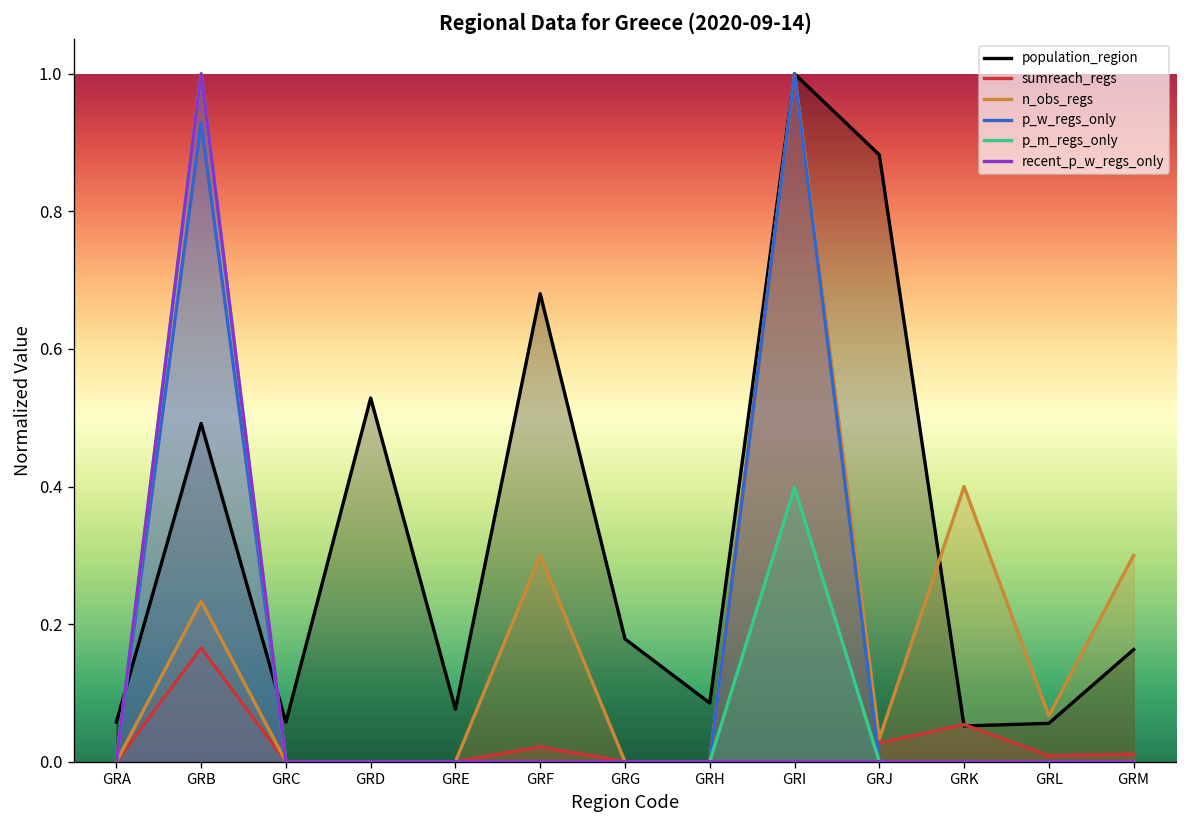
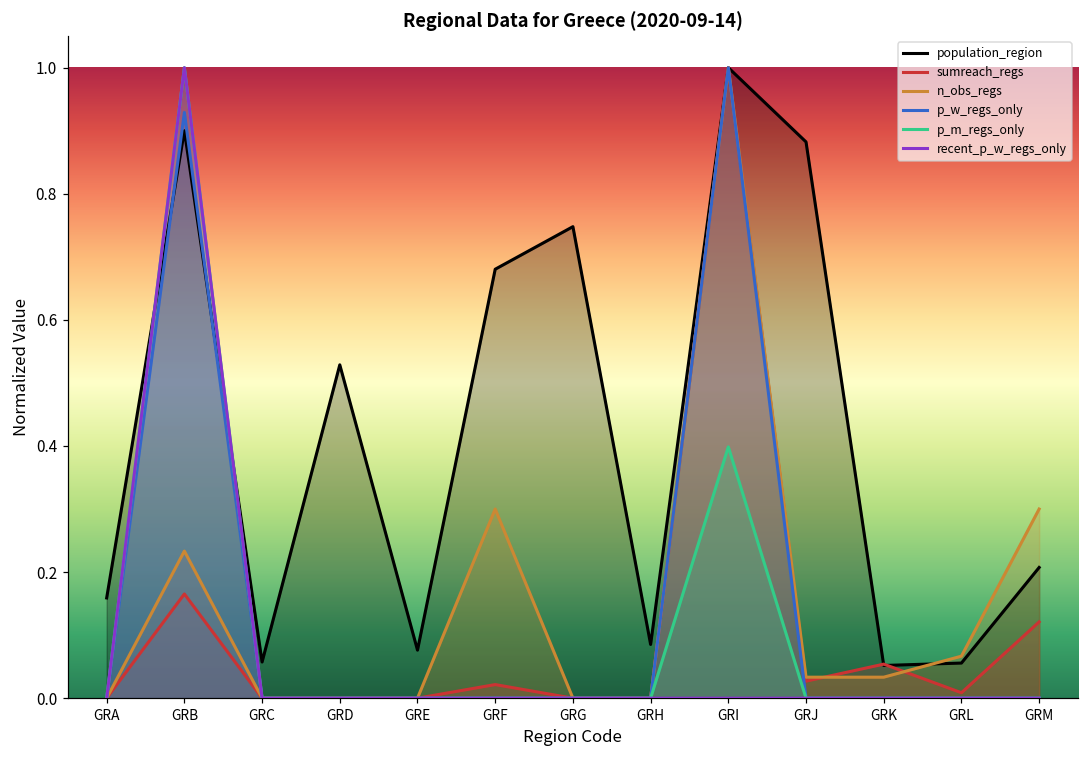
  {
    "population_region": {
-     "GRA": 0.06,
-     "GRB": 0.49,
+     "GRA": 0.16,
+     "GRB": 0.90,
      "GRC": 0.06,
      "GRD": 0.53,
      "GRE": 0.08,
      "GRF": 0.68,
-     "GRG": 0.18,
+     "GRG": 0.75,
      "GRH": 0.09,
      "GRJ": 0.88,
      "GRL": 0.06,
-     "GRM": 0.16
+     "GRM": 0.21
    },
    "sumreach_regs": {
      "GRB": 0.17,
      "GRF": 0.02,
      "GRJ": 0.03,
      "GRL": 0.01,
-     "GRM": 0.01
+     "GRM": 0.12
    },
    "n_obs_regs": {
      "GRB": 0.23,
      "GRF": 0.30,
      "GRJ": 0.03,
-     "GRK": 0.40,
+     "GRK": 0.03,
      "GRL": 0.07,
      "GRM": 0.30
    },
    "p_w_regs_only": {
      "GRB": 0.93
    },
    "p_m_regs_only": {
      "GRI": 0.40
    },
    "recent_p_w_regs_only": {
      "GRI": 0.00
    }
  }
